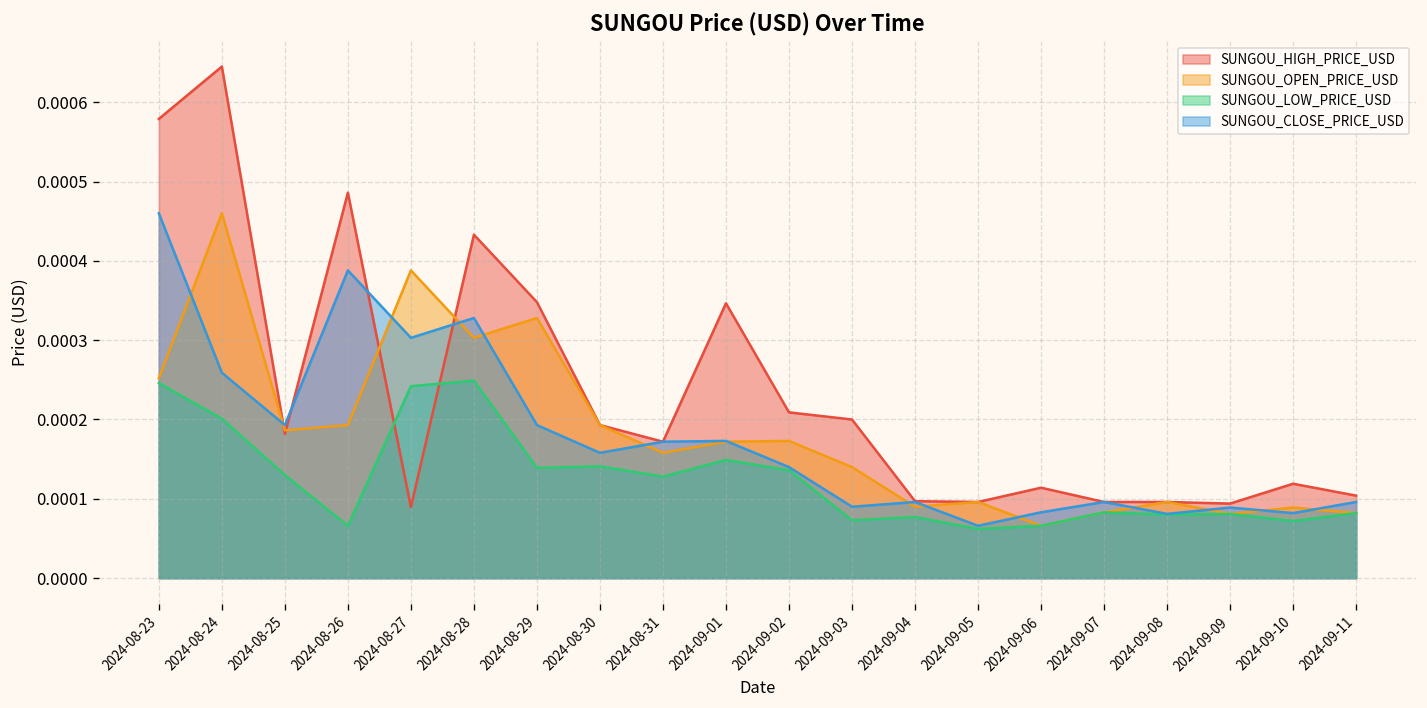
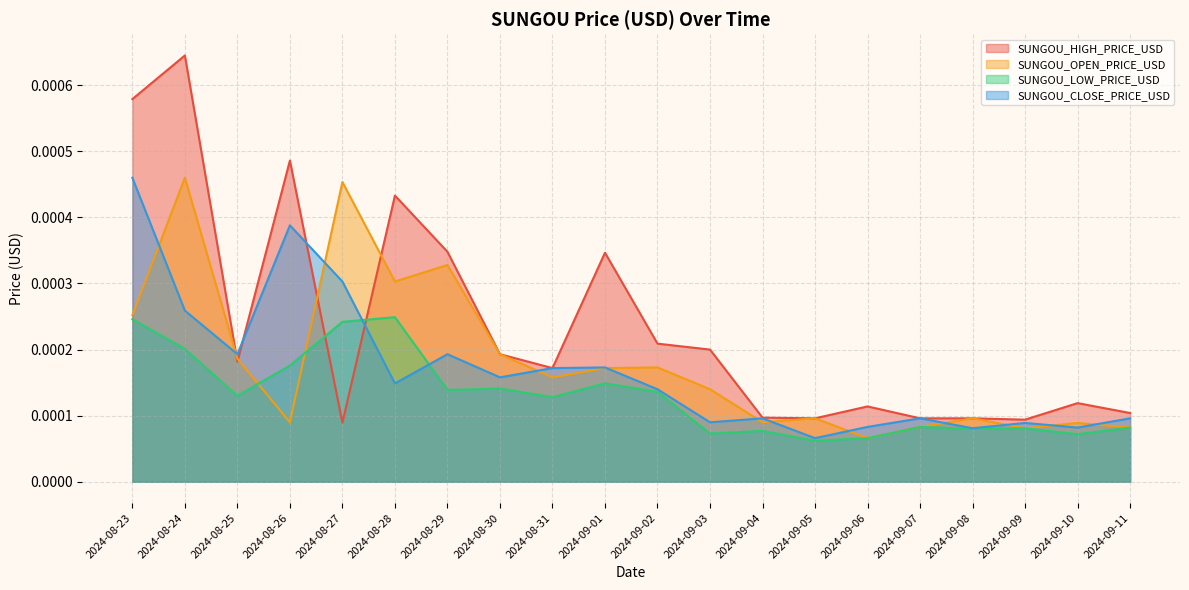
  {
    "SUNGOU_HIGH_PRICE_USD": {
      "2024-08-23": 0.00058,
      "2024-08-24": 0.00065,
      "2024-08-25": 0.00018,
      "2024-08-26": 0.00049,
      "2024-08-27": 0.00009,
      "2024-08-28": 0.00043,
      "2024-08-29": 0.00035,
      "2024-09-01": 0.00035,
      "2024-09-02": 0.00021,
      "2024-09-03": 0.00020,
      "2024-09-06": 0.00011,
      "2024-09-09": 0.00009,
      "2024-09-10": 0.00012,
      "2024-09-11": 0.00010
    },
    "SUNGOU_OPEN_PRICE_USD": {
      "2024-08-23": 0.00025,
      "2024-08-24": 0.00046,
      "2024-08-25": 0.00019,
-     "2024-08-26": 0.00019,
-     "2024-08-27": 0.00039,
+     "2024-08-26": 0.00009,
+     "2024-08-27": 0.00045,
      "2024-08-28": 0.00030,
      "2024-08-29": 0.00033,
      "2024-08-31": 0.00016,
      "2024-09-02": 0.00017,
      "2024-09-03": 0.00014,
      "2024-09-04": 0.00009,
      "2024-09-10": 0.00009
    },
    "SUNGOU_LOW_PRICE_USD": {
      "2024-08-23": 0.00025,
      "2024-08-24": 0.00020,
      "2024-08-25": 0.00013,
-     "2024-08-26": 0.00007,
+     "2024-08-26": 0.00018,
      "2024-08-27": 0.00024,
      "2024-08-28": 0.00025,
      "2024-08-29": 0.00014,
      "2024-08-30": 0.00014,
      "2024-08-31": 0.00013,
      "2024-09-01": 0.00015,
      "2024-09-02": 0.00014,
      "2024-09-03": 0.00007,
      "2024-09-04": 0.00008,
      "2024-09-05": 0.00006,
      "2024-09-10": 0.00007
    },
    "SUNGOU_CLOSE_PRICE_USD": {
      "2024-08-23": 0.00046,
      "2024-08-24": 0.00026,
      "2024-08-25": 0.00019,
      "2024-08-26": 0.00039,
      "2024-08-27": 0.00030,
-     "2024-08-28": 0.00033,
+     "2024-08-28": 0.00015,
      "2024-08-29": 0.00019,
      "2024-08-30": 0.00016,
      "2024-09-02": 0.00014,
      "2024-09-03": 0.00009,
      "2024-09-05": 0.00007,
      "2024-09-06": 0.00008,
      "2024-09-09": 0.00009,
      "2024-09-10": 0.00008,
      "2024-09-11": 0.00010
    }
  }
